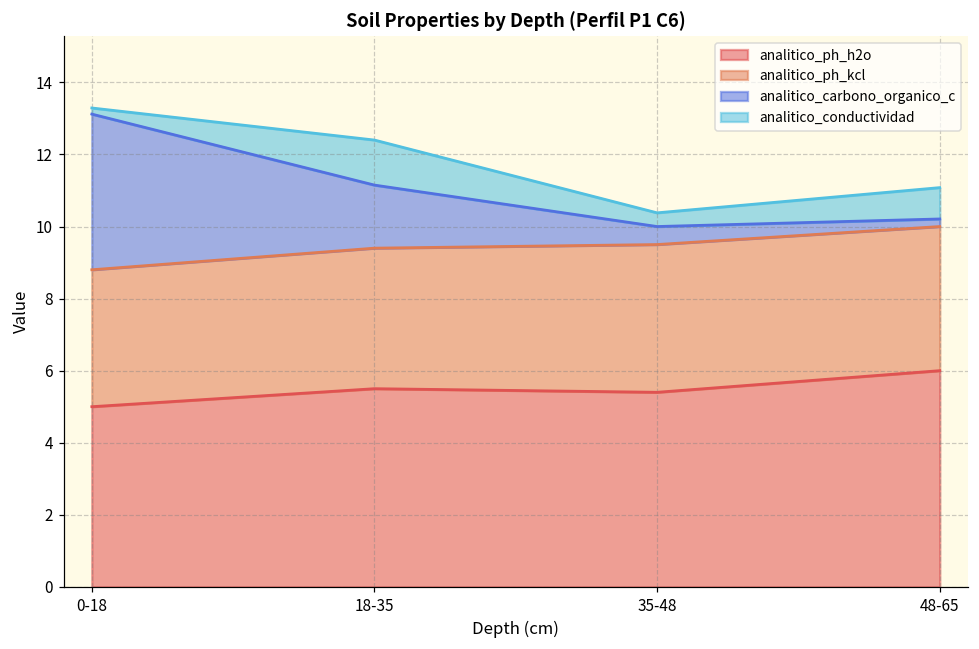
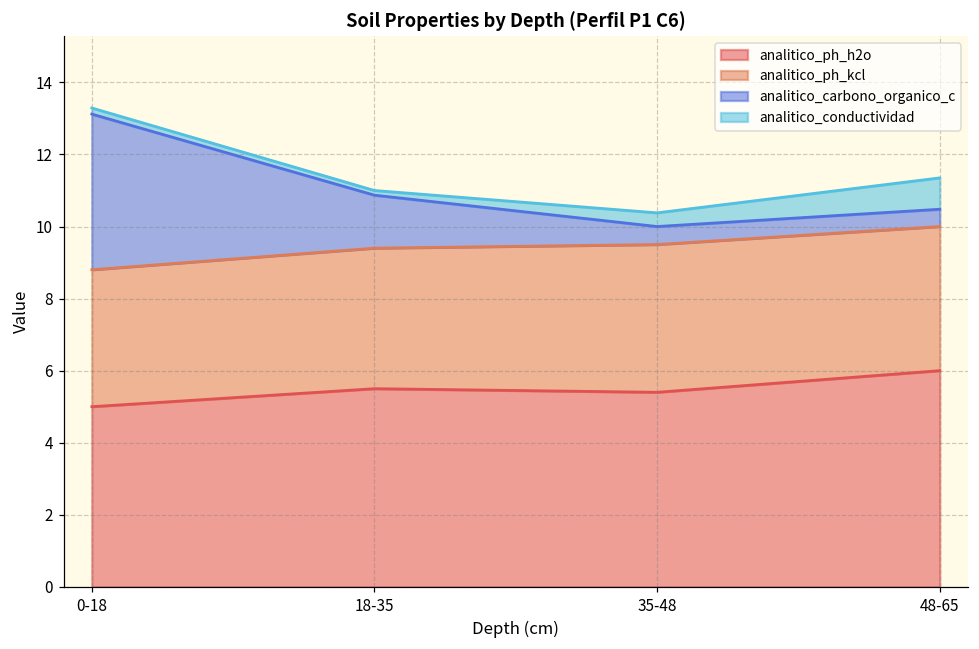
  {
    "analitico_carbono_organico_c": {
      "0-18": 4.3,
-     "18-35": 1.8,
+     "18-35": 1.5,
      "35-48": 0.5,
-     "48-65": 0.2
+     "48-65": 0.5
    },
    "analitico_conductividad": {
      "0-18": 0.2,
-     "18-35": 1.3,
+     "18-35": 0.1,
      "35-48": 0.4,
      "48-65": 0.9
    }
  }
